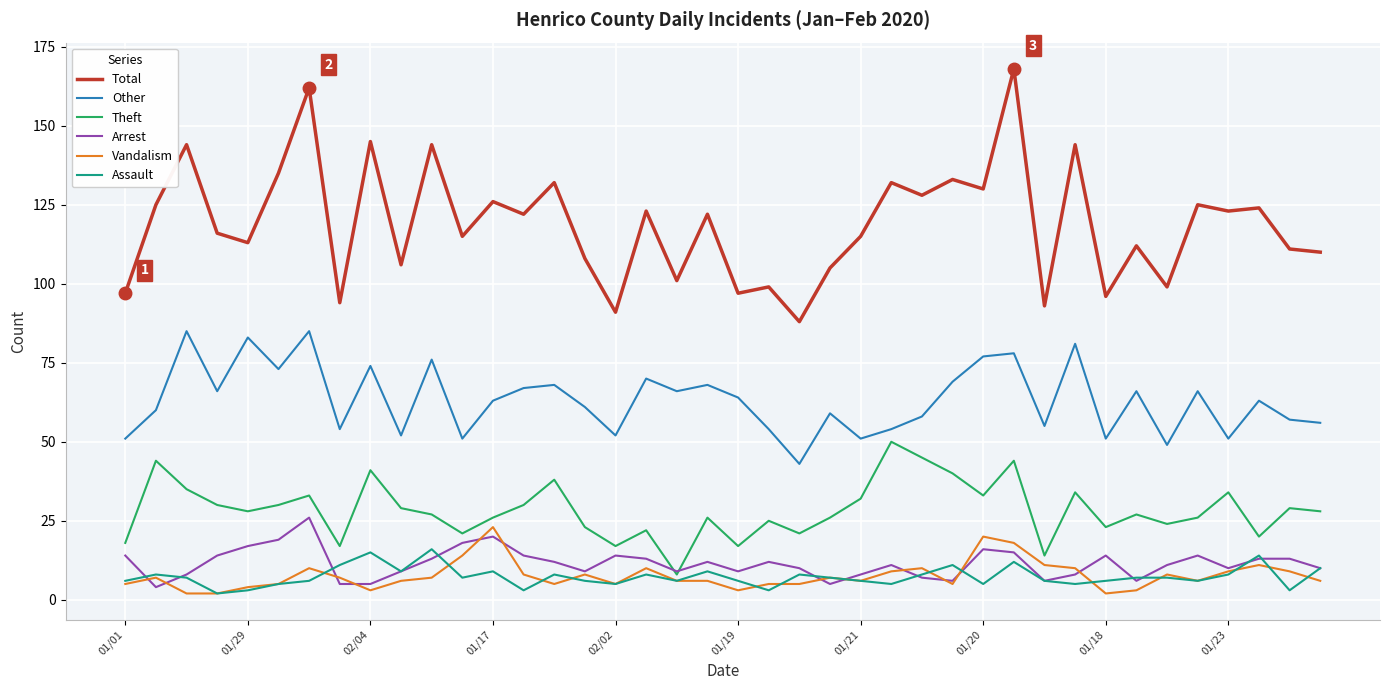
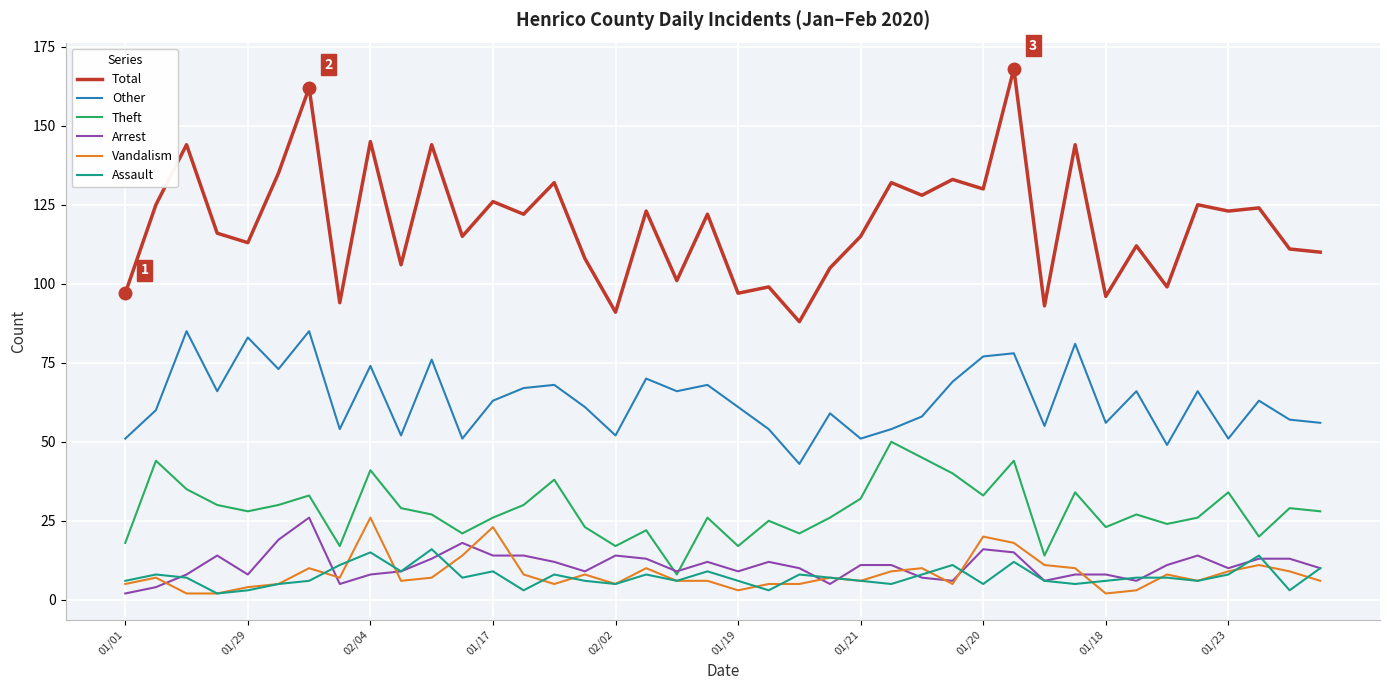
  {
    "Other": {
      "01/01": 51,
      "01/29": 83,
      "02/04": 74,
      "01/17": 63,
      "02/02": 52,
-     "01/19": 64,
+     "01/19": 61,
      "01/21": 51,
      "01/20": 77,
-     "01/18": 51,
+     "01/18": 56,
      "01/23": 51
    },
    "Arrest": {
-     "01/01": 14,
-     "01/29": 17,
-     "02/04": 5,
-     "01/17": 20,
+     "01/01": 2,
+     "01/29": 8,
+     "02/04": 8,
+     "01/17": 14,
      "02/02": 14,
      "01/19": 9,
-     "01/21": 8,
+     "01/21": 11,
      "01/20": 16,
-     "01/18": 14,
+     "01/18": 8,
      "01/23": 10
    },
    "Vandalism": {
      "01/01": 5,
      "01/29": 4,
-     "02/04": 3,
+     "02/04": 26,
      "01/17": 23,
      "01/19": 3,
      "01/20": 20,
      "01/18": 2,
      "01/23": 9
    }
  }
